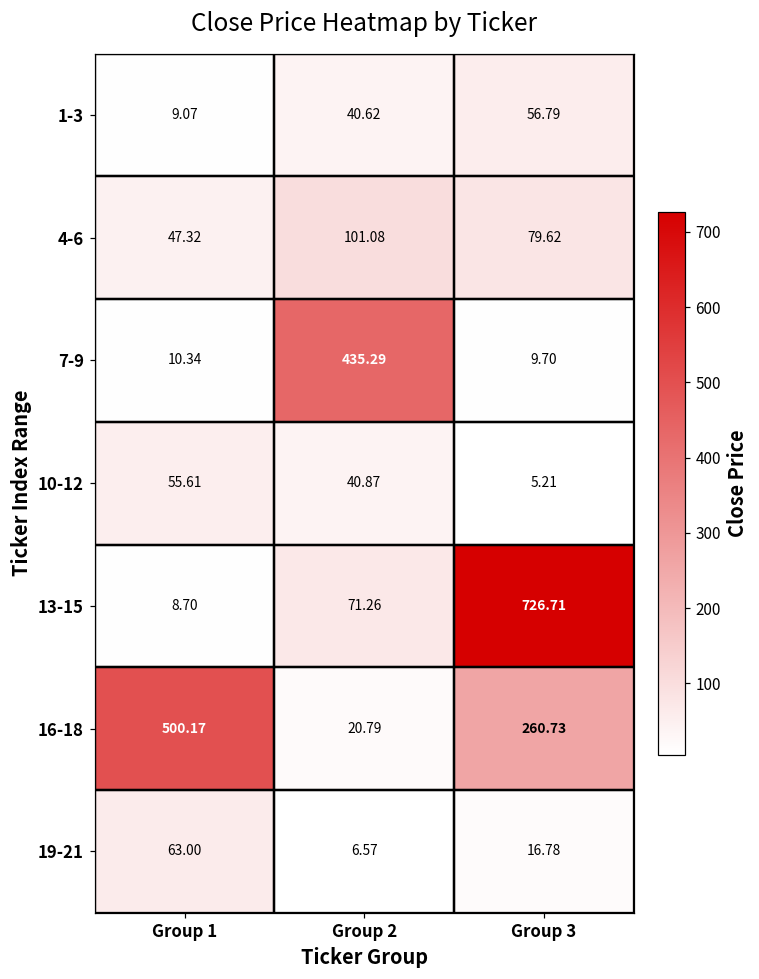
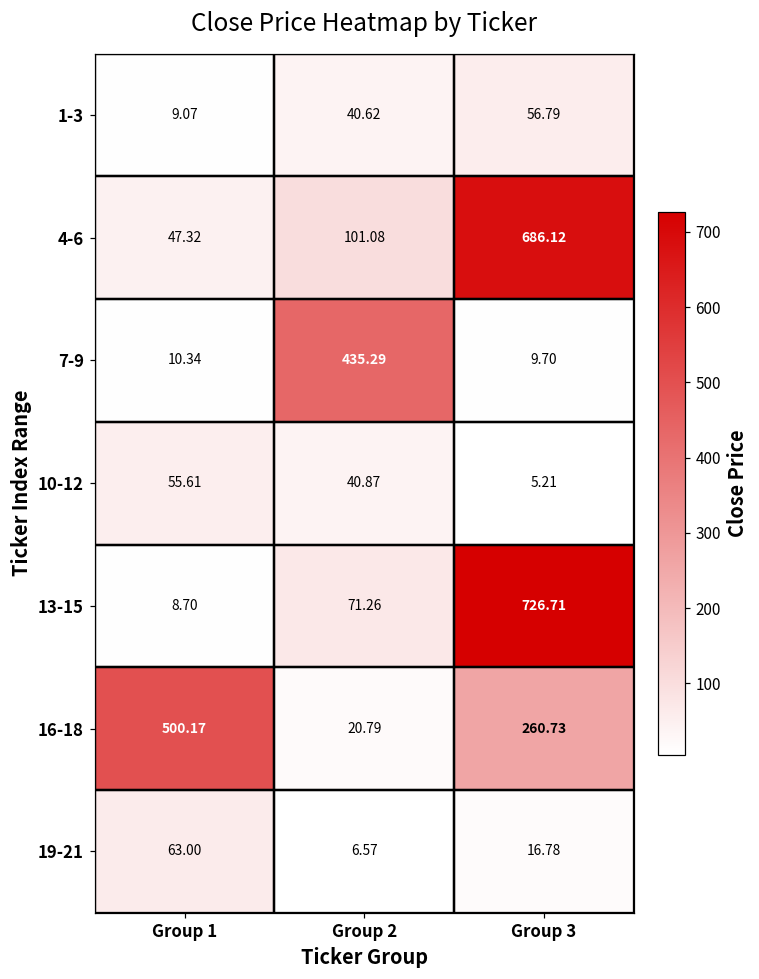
  {
    "1-3": {
      "Group 1": 9.07,
      "Group 2": 40.62,
      "Group 3": 56.79
    },
    "4-6": {
      "Group 1": 47.32,
      "Group 2": 101.08,
-     "Group 3": 79.62
+     "Group 3": 686.12
    },
    "7-9": {
      "Group 1": 10.34,
      "Group 2": 435.29,
      "Group 3": 9.70
    },
    "10-12": {
      "Group 1": 55.61,
      "Group 2": 40.87,
      "Group 3": 5.21
    },
    "13-15": {
      "Group 1": 8.70,
      "Group 2": 71.26,
      "Group 3": 726.71
    },
    "16-18": {
      "Group 1": 500.17,
      "Group 2": 20.79,
      "Group 3": 260.73
    },
    "19-21": {
      "Group 1": 63.00,
      "Group 2": 6.57,
      "Group 3": 16.78
    }
  }
